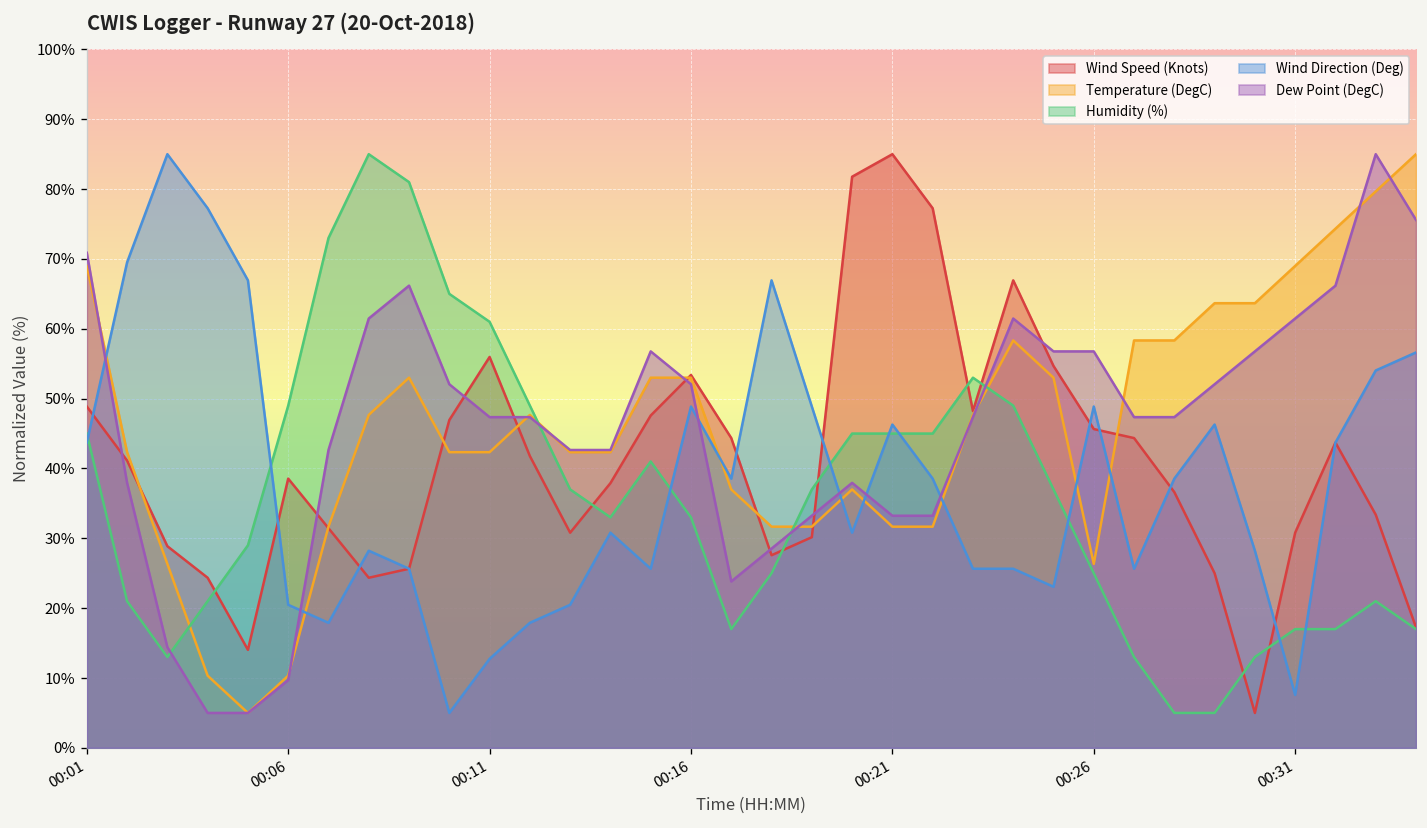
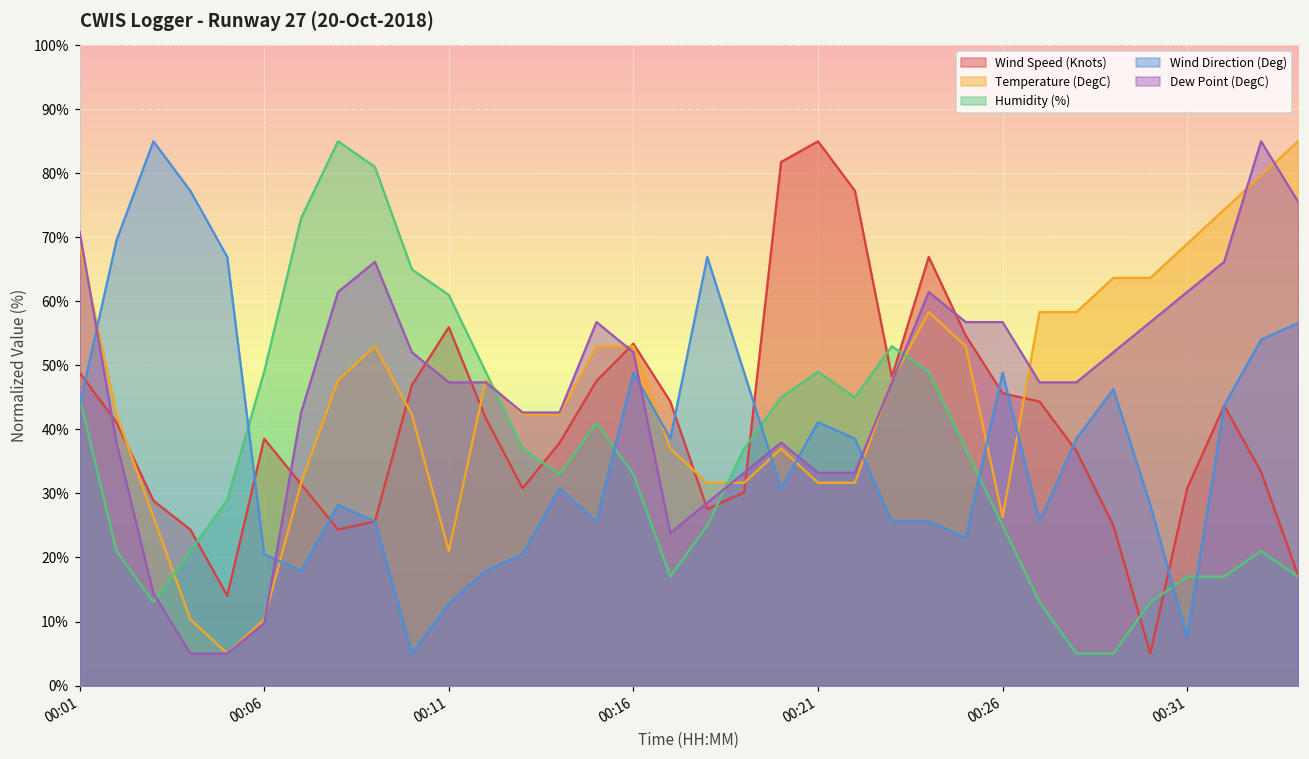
  {
    "Wind Speed (Knots)": {
      "00:01": "49%",
      "00:06": "39%",
      "00:11": "56%",
      "00:21": "85%",
      "00:26": "46%",
      "00:31": "31%"
    },
    "Temperature (DegC)": {
      "00:01": "69%",
      "00:06": "10%",
-     "00:11": "42%",
+     "00:11": "21%",
      "00:21": "32%",
      "00:26": "26%",
      "00:31": "69%"
    },
    "Humidity (%)": {
      "00:01": "45%",
      "00:06": "49%",
      "00:11": "61%",
      "00:16": "33%",
-     "00:21": "45%",
+     "00:21": "49%",
      "00:26": "25%",
      "00:31": "17%"
    },
    "Wind Direction (Deg)": {
      "00:01": "44%",
      "00:06": "20%",
      "00:11": "13%",
      "00:16": "49%",
-     "00:21": "46%",
+     "00:21": "41%",
      "00:26": "49%",
      "00:31": "8%"
    },
    "Dew Point (DegC)": {
      "00:01": "71%",
      "00:06": "10%",
      "00:11": "47%",
      "00:16": "52%",
      "00:21": "33%",
      "00:26": "57%",
      "00:31": "61%"
    }
  }
